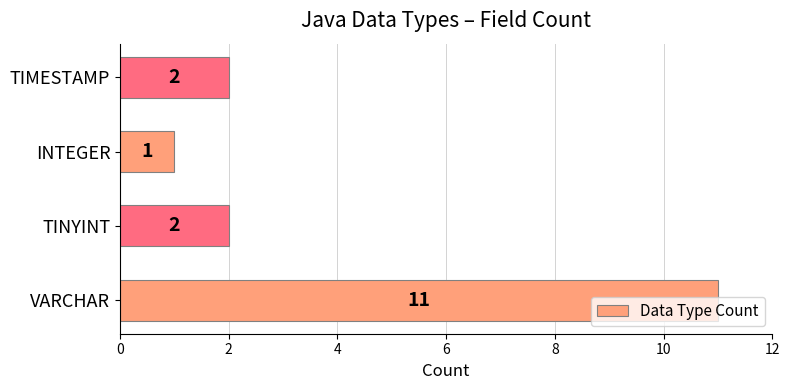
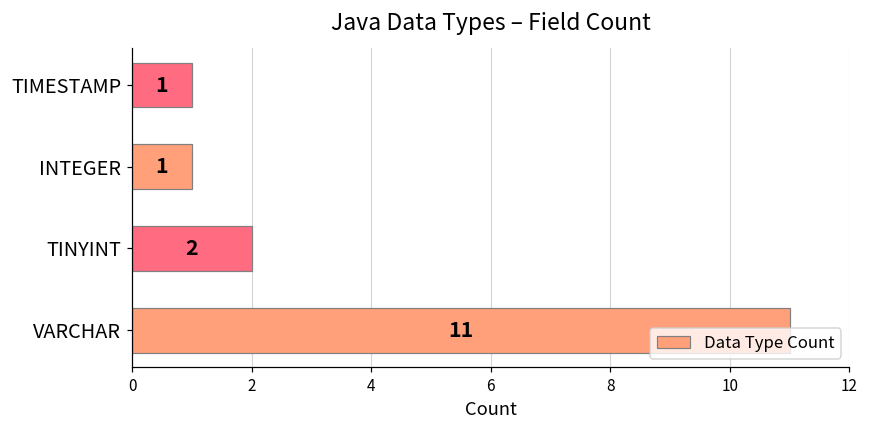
  {
-   "TIMESTAMP": 2,
+   "TIMESTAMP": 1,
    "INTEGER": 1,
    "TINYINT": 2
  }
